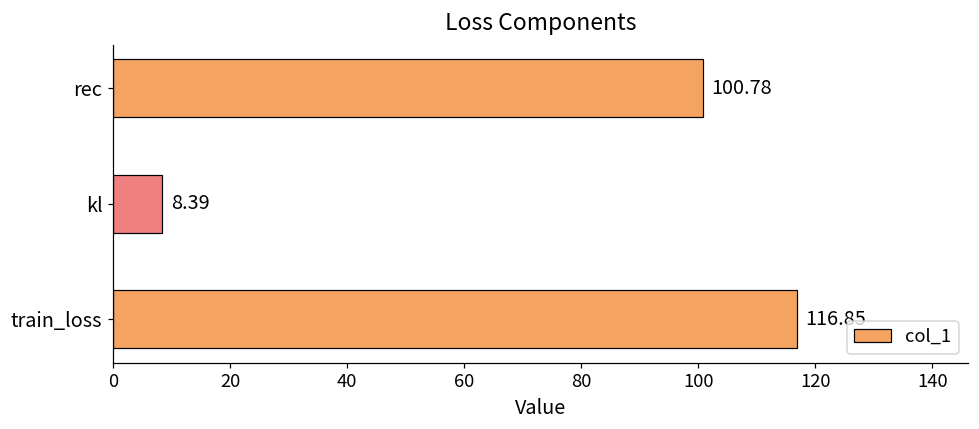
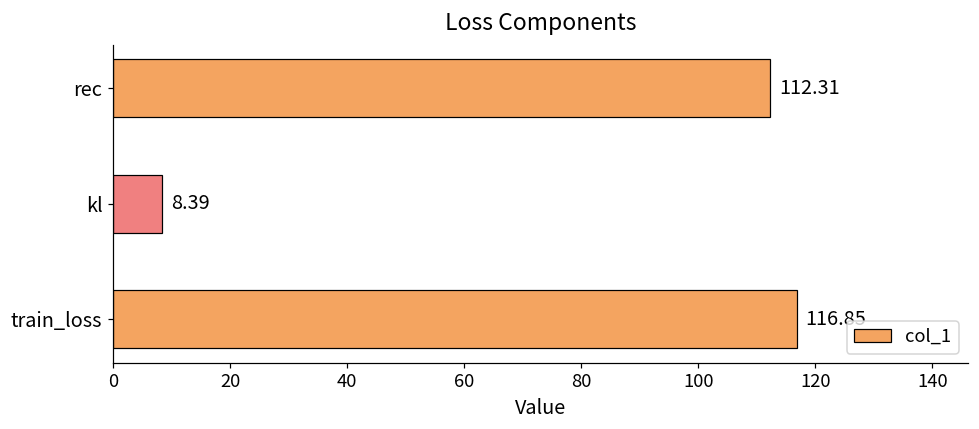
  {
-   "rec": 100.78,
+   "rec": 112.31,
    "kl": 8.39
  }
